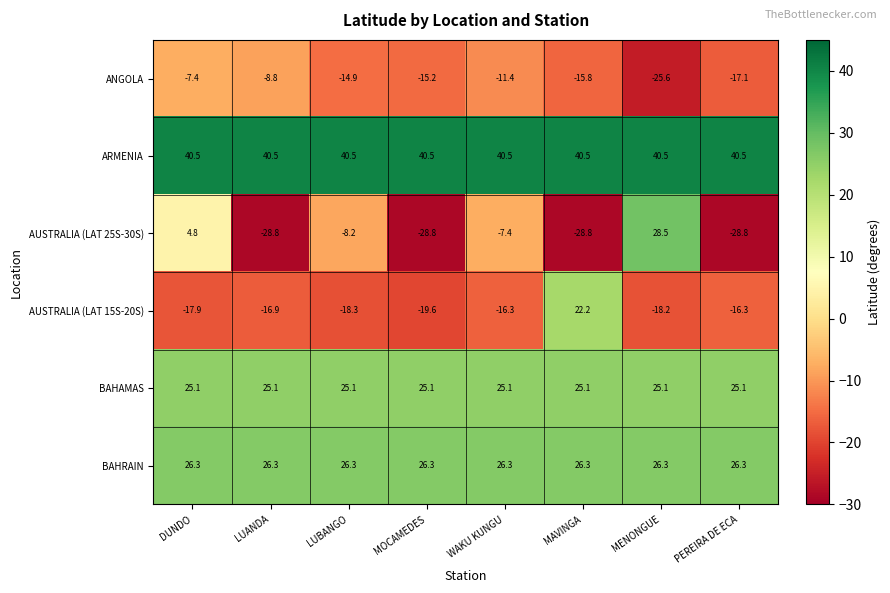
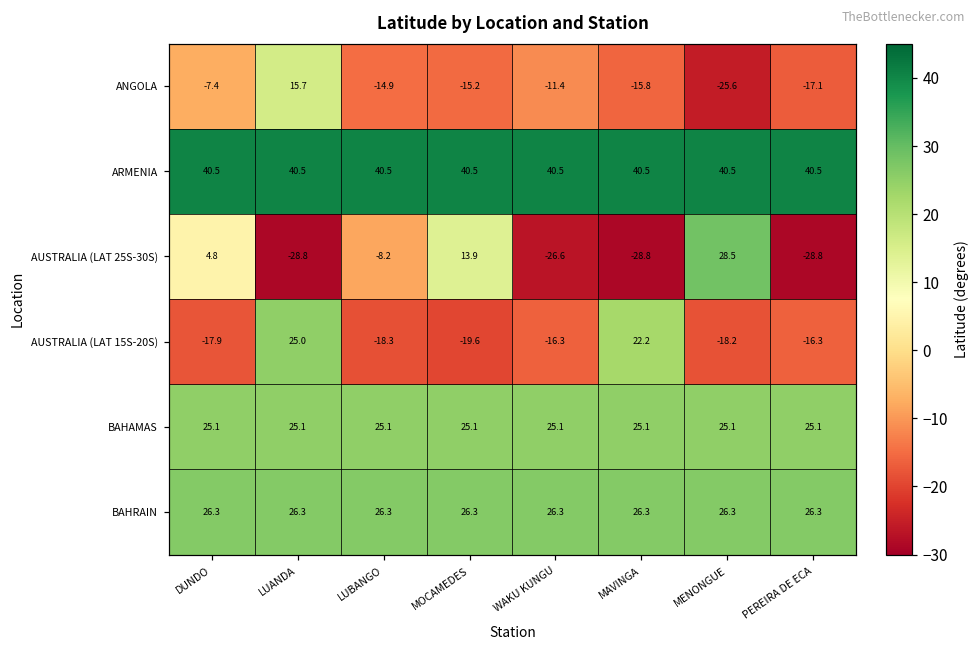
  {
    "ANGOLA": {
      "DUNDO": -7.4,
-     "LUANDA": -8.8,
+     "LUANDA": 15.7,
      "LUBANGO": -14.9,
      "MOCAMEDES": -15.2,
      "WAKU KUNGU": -11.4,
      "MAVINGA": -15.8,
      "MENONGUE": -25.6,
      "PEREIRA DE ECA": -17.1
    },
    "ARMENIA": {
      "DUNDO": 40.5,
      "LUANDA": 40.5,
      "LUBANGO": 40.5,
      "MOCAMEDES": 40.5,
      "WAKU KUNGU": 40.5,
      "MAVINGA": 40.5,
      "MENONGUE": 40.5,
      "PEREIRA DE ECA": 40.5
    },
    "AUSTRALIA (LAT 25S-30S)": {
      "DUNDO": 4.8,
      "LUANDA": -28.8,
      "LUBANGO": -8.2,
-     "MOCAMEDES": -28.8,
-     "WAKU KUNGU": -7.4,
+     "MOCAMEDES": 13.9,
+     "WAKU KUNGU": -26.6,
      "MAVINGA": -28.8,
      "MENONGUE": 28.5,
      "PEREIRA DE ECA": -28.8
    },
    "AUSTRALIA (LAT 15S-20S)": {
      "DUNDO": -17.9,
-     "LUANDA": -16.9,
+     "LUANDA": 25.0,
      "LUBANGO": -18.3,
      "MOCAMEDES": -19.6,
      "WAKU KUNGU": -16.3,
      "MAVINGA": 22.2,
      "MENONGUE": -18.2,
      "PEREIRA DE ECA": -16.3
    },
    "BAHAMAS": {
      "DUNDO": 25.1,
      "LUANDA": 25.1,
      "LUBANGO": 25.1,
      "MOCAMEDES": 25.1,
      "WAKU KUNGU": 25.1,
      "MAVINGA": 25.1,
      "MENONGUE": 25.1,
      "PEREIRA DE ECA": 25.1
    },
    "BAHRAIN": {
      "DUNDO": 26.3,
      "LUANDA": 26.3,
      "LUBANGO": 26.3,
      "MOCAMEDES": 26.3,
      "WAKU KUNGU": 26.3,
      "MAVINGA": 26.3,
      "MENONGUE": 26.3,
      "PEREIRA DE ECA": 26.3
    }
  }
